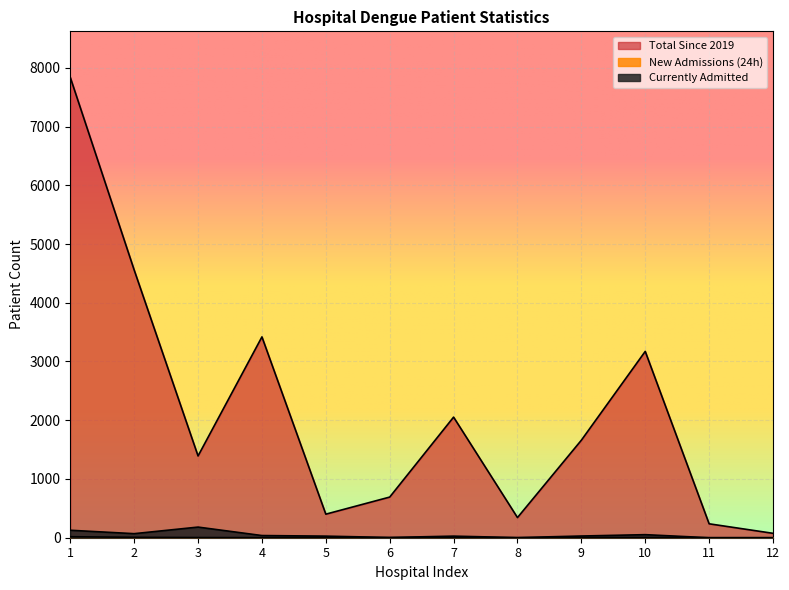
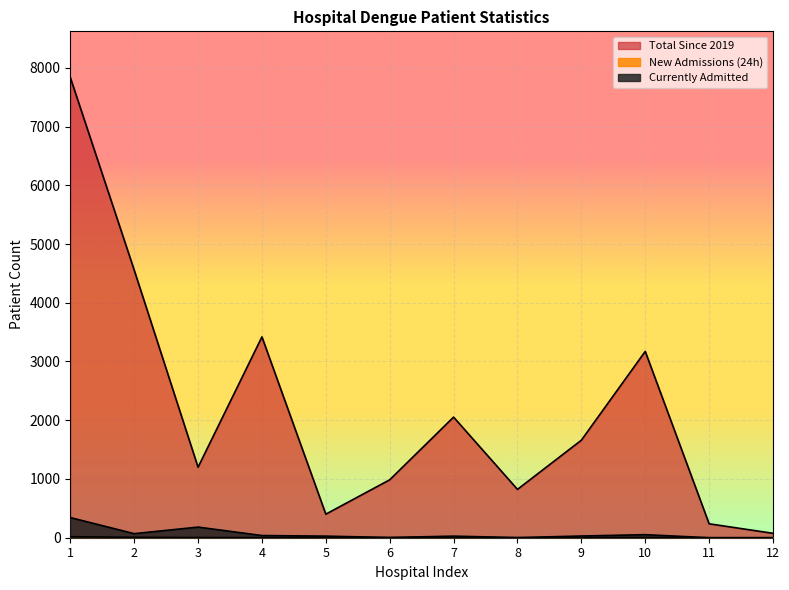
  {
    "Total Since 2019": {
      "1": 7800,
      "2": 4600,
-     "3": 1400,
+     "3": 1200,
      "4": 3400,
      "5": 400,
-     "6": 700,
+     "6": 1000,
      "7": 2100,
-     "8": 300,
+     "8": 800,
      "9": 1700,
      "10": 3200,
      "11": 200,
      "12": 100
    },
    "New Admissions (24h)": {
      "1": 0,
      "2": 0,
      "3": 0,
      "10": 0
    },
    "Currently Admitted": {
-     "1": 100,
+     "1": 300,
      "2": 100,
      "3": 200,
      "10": 100
    }
  }
